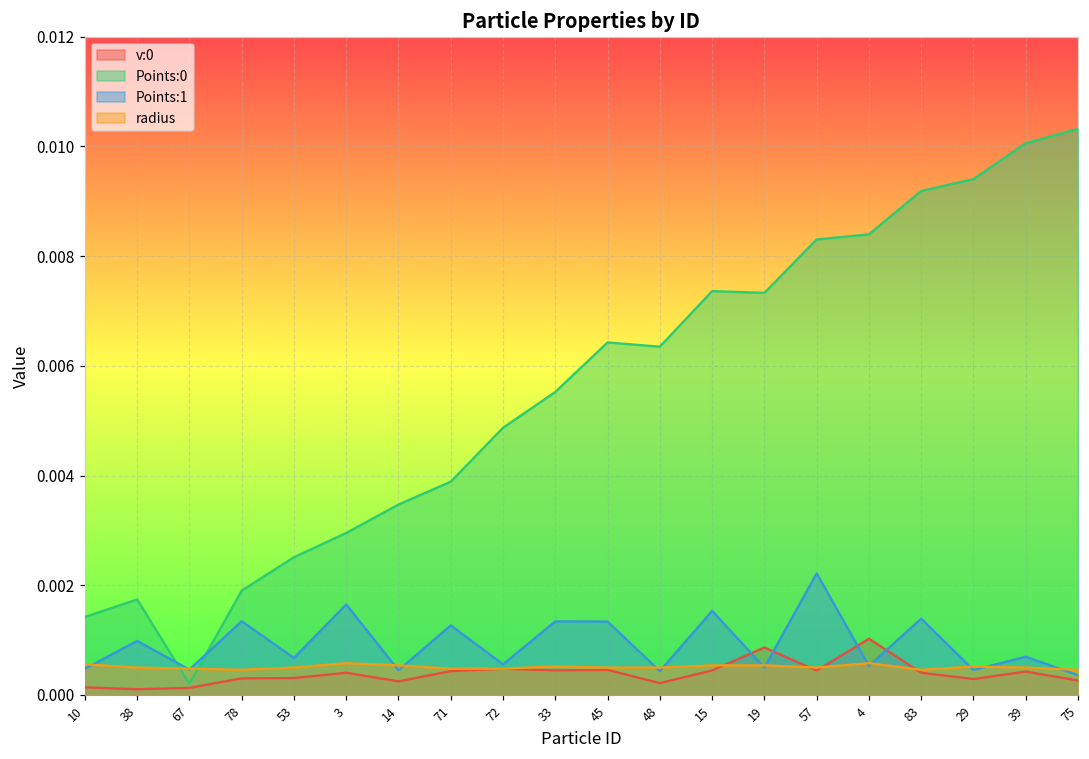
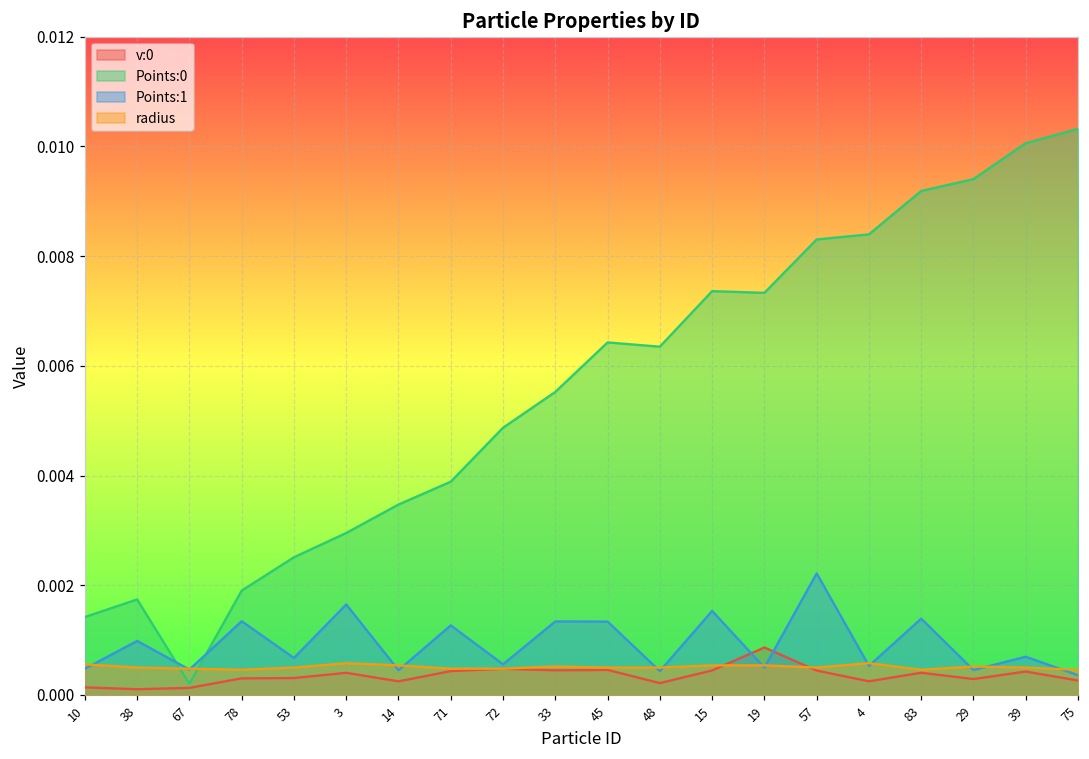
  {
    "v:0": {
      "10": 0.0001,
      "38": 0.0001,
      "67": 0.0001,
      "78": 0.0003,
      "53": 0.0003,
      "3": 0.0004,
      "14": 0.0002,
      "33": 0.0004,
      "48": 0.0002,
      "15": 0.0004,
      "19": 0.0009,
      "57": 0.0004,
-     "4": 0.0010,
+     "4": 0.0002,
      "83": 0.0004,
      "29": 0.0003,
      "39": 0.0004,
      "75": 0.0003
    },
    "Points:0": {
      "10": 0.0014,
      "38": 0.0017,
      "67": 0.0002,
      "78": 0.0019,
      "53": 0.0025,
      "3": 0.0030,
      "14": 0.0035,
      "71": 0.0039,
      "72": 0.0049,
      "33": 0.0055,
      "45": 0.0064,
      "48": 0.0063,
      "15": 0.0074,
      "19": 0.0073,
      "57": 0.0083,
      "4": 0.0084,
      "83": 0.0092,
      "29": 0.0094,
      "39": 0.0101,
      "75": 0.0103
    },
    "Points:1": {
      "10": 0.0005,
      "38": 0.0010,
      "78": 0.0013,
      "53": 0.0007,
      "3": 0.0017,
      "14": 0.0005,
      "71": 0.0013,
      "72": 0.0006,
      "33": 0.0013,
      "45": 0.0013,
      "48": 0.0004,
      "15": 0.0015,
      "57": 0.0022,
      "83": 0.0014,
      "29": 0.0005,
      "39": 0.0007,
      "75": 0.0004
    },
    "radius": {
      "10": 0.0006,
      "38": 0.0005,
      "78": 0.0005,
      "53": 0.0005,
      "3": 0.0006,
      "14": 0.0005,
      "33": 0.0005,
      "48": 0.0005,
      "15": 0.0005,
      "57": 0.0005,
      "83": 0.0005,
      "29": 0.0005,
      "39": 0.0005,
      "75": 0.0005
    }
  }
